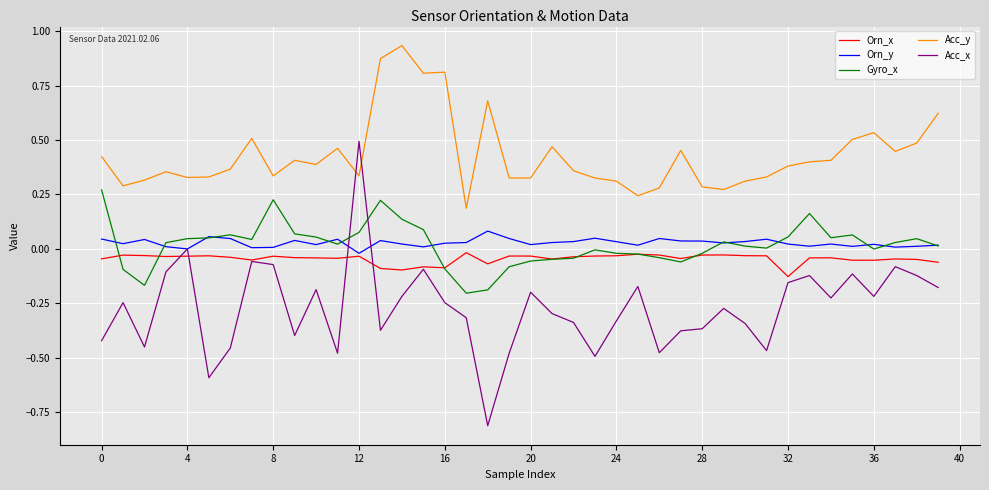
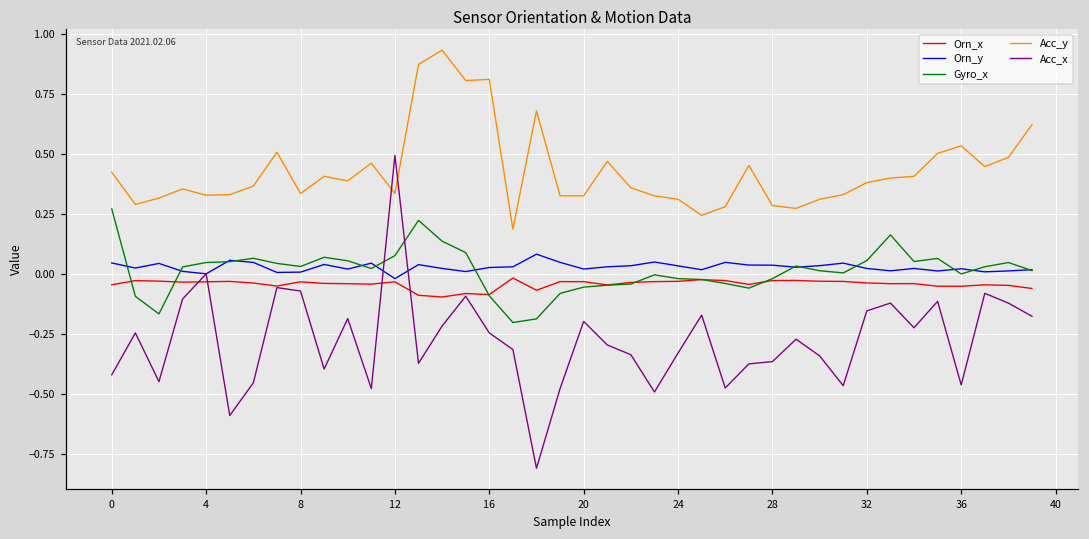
  {
    "Orn_x": {
      "0": -0.05,
      "4": -0.03,
      "8": -0.03,
      "12": -0.03,
      "20": -0.03,
-     "32": -0.13,
+     "32": -0.04,
      "36": -0.05
    },
    "Orn_y": {
      "0": 0.05,
      "8": 0.01,
      "12": -0.02,
      "16": 0.03,
      "20": 0.02,
      "24": 0.03,
      "28": 0.04,
      "32": 0.02,
      "36": 0.02
    },
    "Gyro_x": {
      "0": 0.27,
      "4": 0.05,
-     "8": 0.23,
+     "8": 0.03,
      "12": 0.08,
      "20": -0.06,
      "32": 0.06,
      "36": 0.00
    },
    "Acc_y": {
      "0": 0.42,
      "4": 0.33,
      "8": 0.34,
      "12": 0.34,
      "16": 0.81,
      "20": 0.33,
      "24": 0.31,
      "28": 0.28,
      "32": 0.38,
      "36": 0.53
    },
    "Acc_x": {
      "0": -0.42,
      "8": -0.07,
      "12": 0.49,
      "16": -0.25,
      "20": -0.20,
      "24": -0.33,
      "28": -0.37,
      "32": -0.15,
-     "36": -0.22
+     "36": -0.46
    }
  }
